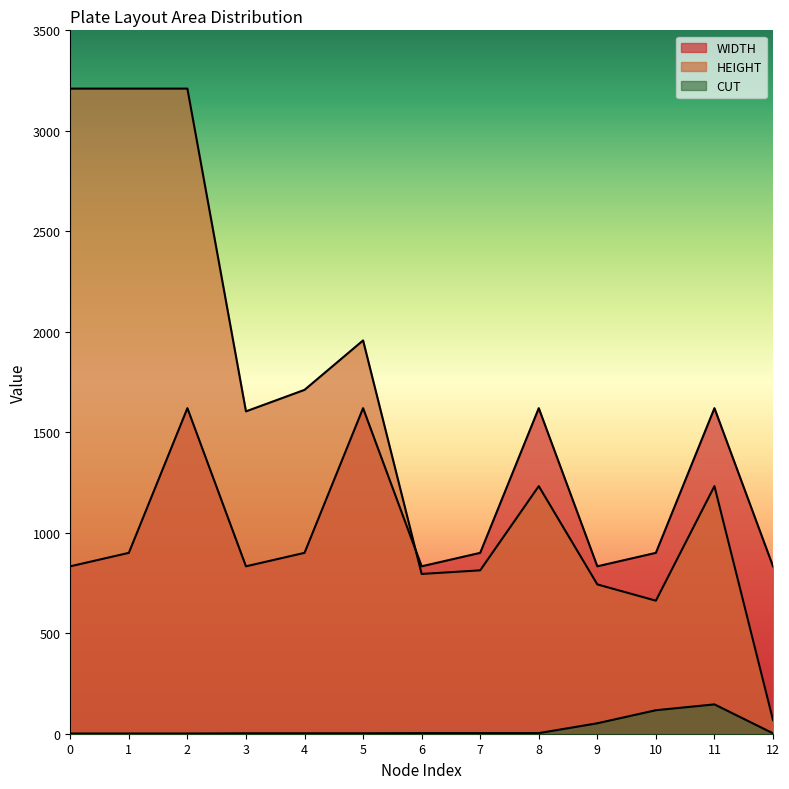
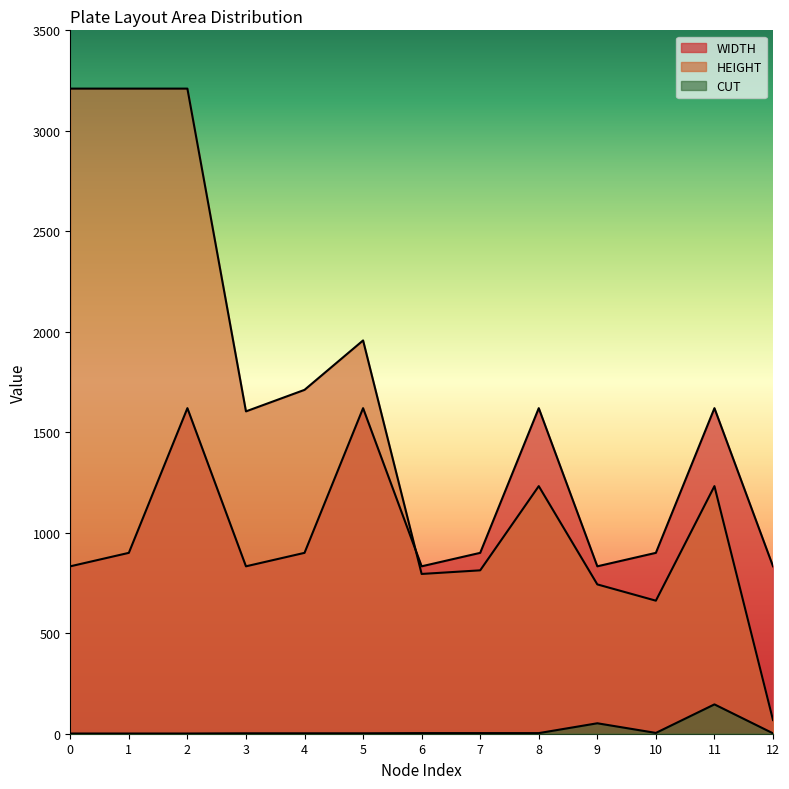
  {
    "CUT": {
      "0": 0,
      "1": 0,
      "2": 0,
      "3": 0,
      "4": 0,
      "5": 0,
      "6": 0,
      "7": 0,
      "8": 0,
      "9": 50,
-     "10": 120,
+     "10": 0,
      "11": 150,
      "12": 0
    }
  }
